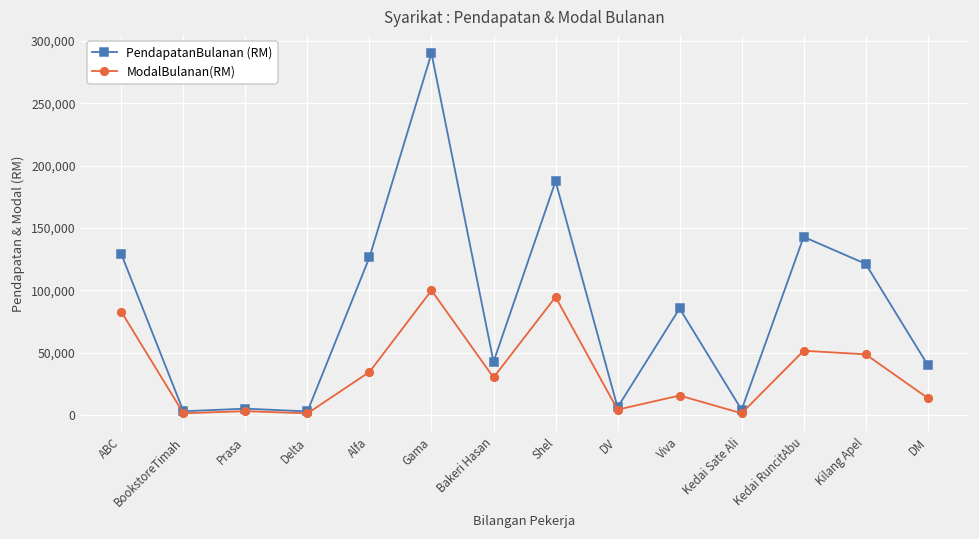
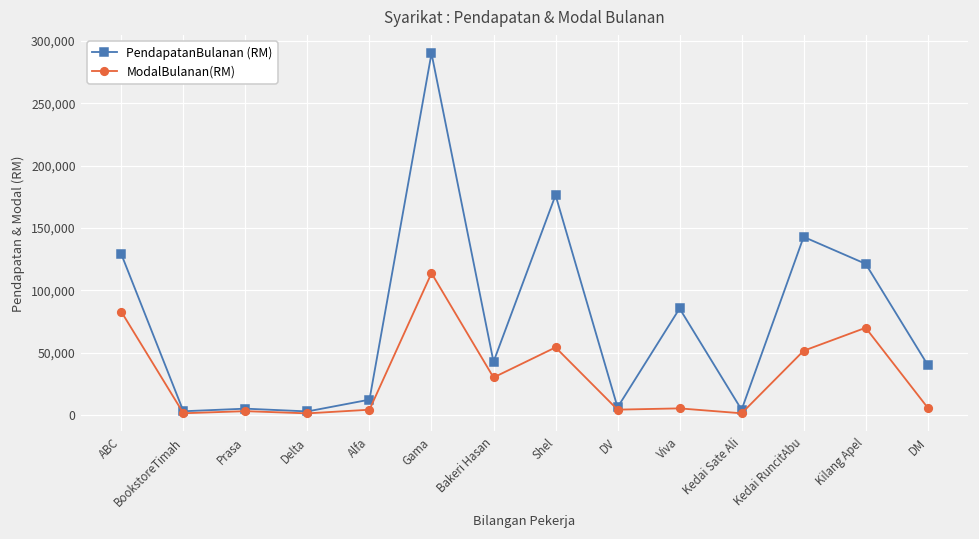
  {
    "PendapatanBulanan (RM)": {
      "ABC": "129,000",
-     "Alfa": "127,000",
+     "Alfa": "12,000",
      "Gama": "290,000",
      "Bakeri Hasan": "43,000",
-     "Shel": "187,000",
+     "Shel": "176,000",
      "Viva": "86,000",
      "Kedai Sate Ali": "4,000",
      "Kedai RuncitAbu": "143,000",
      "Kilang Apel": "121,000",
      "DM": "40,000"
    },
    "ModalBulanan(RM)": {
      "ABC": "83,000",
-     "Alfa": "35,000",
-     "Gama": "100,000",
+     "Alfa": "4,000",
+     "Gama": "114,000",
      "Bakeri Hasan": "30,000",
-     "Shel": "95,000",
-     "Viva": "16,000",
+     "Shel": "54,000",
+     "Viva": "5,000",
      "Kedai Sate Ali": "2,000",
      "Kedai RuncitAbu": "52,000",
-     "Kilang Apel": "49,000",
-     "DM": "14,000"
+     "Kilang Apel": "70,000",
+     "DM": "6,000"
    }
  }
